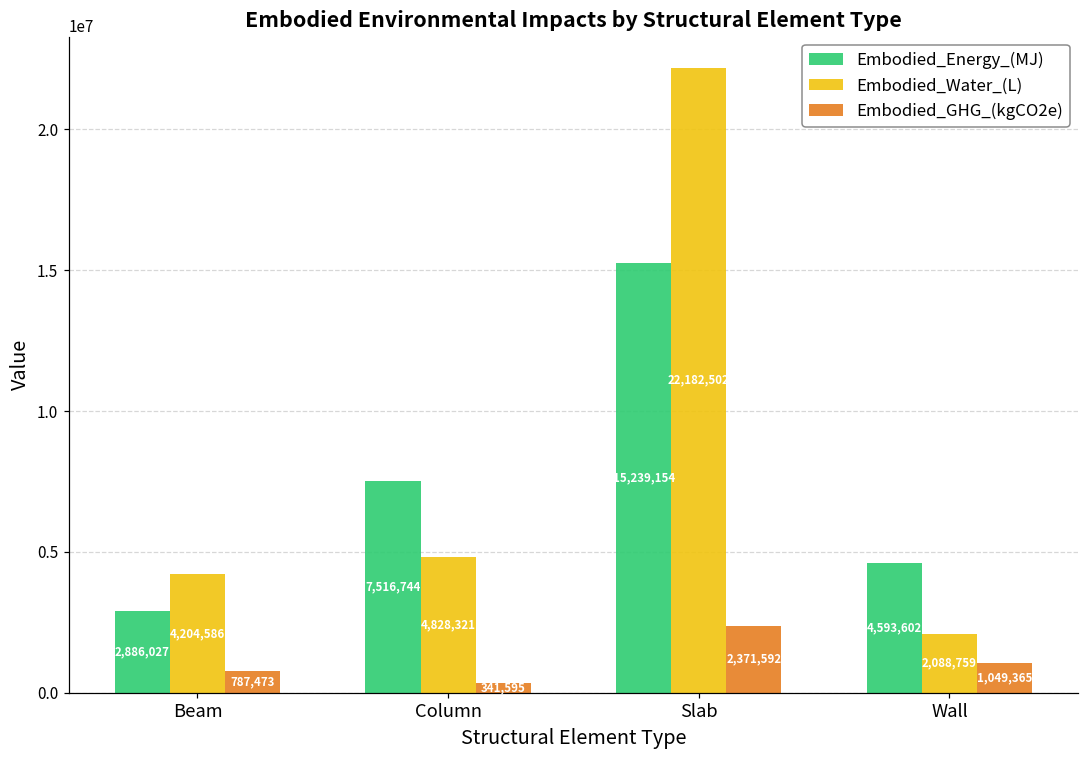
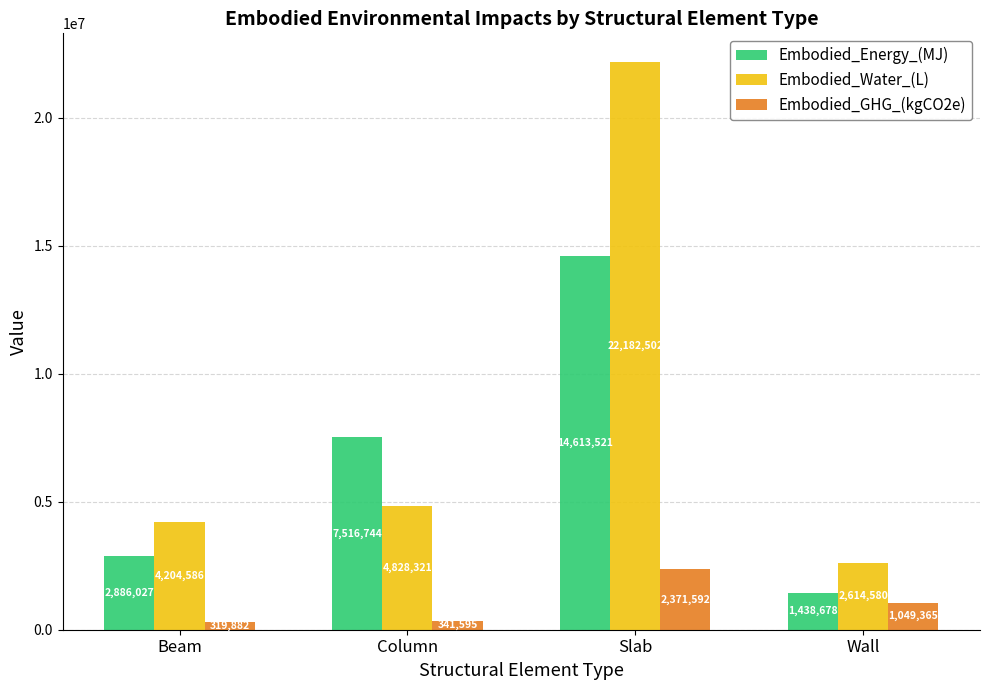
  {
    "Embodied_Energy_(MJ)": {
      "Beam": "2,886,027",
      "Column": "7,516,744",
-     "Slab": "15,239,154",
-     "Wall": "4,593,602"
+     "Slab": "14,613,521",
+     "Wall": "1,438,678"
    },
    "Embodied_Water_(L)": {
      "Beam": "4,204,586",
      "Column": "4,828,321",
      "Slab": "22,182,502",
-     "Wall": "2,088,759"
+     "Wall": "2,614,580"
    },
    "Embodied_GHG_(kgCO2e)": {
-     "Beam": "787,473",
+     "Beam": "319,882",
      "Column": "341,595",
      "Slab": "2,371,592",
      "Wall": "1,049,365"
    }
  }
